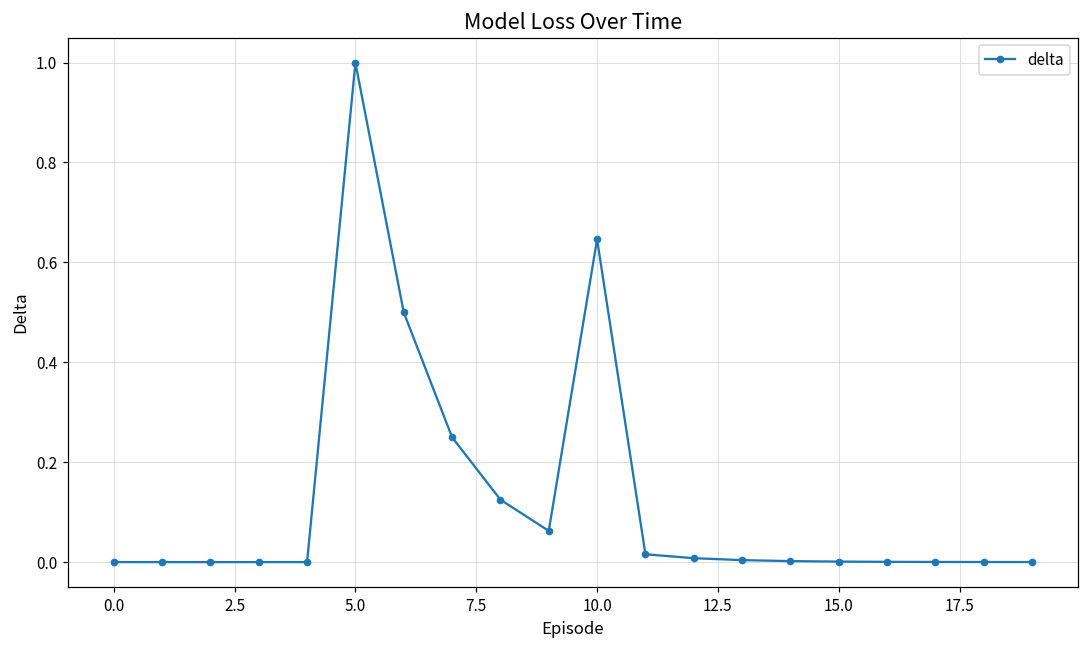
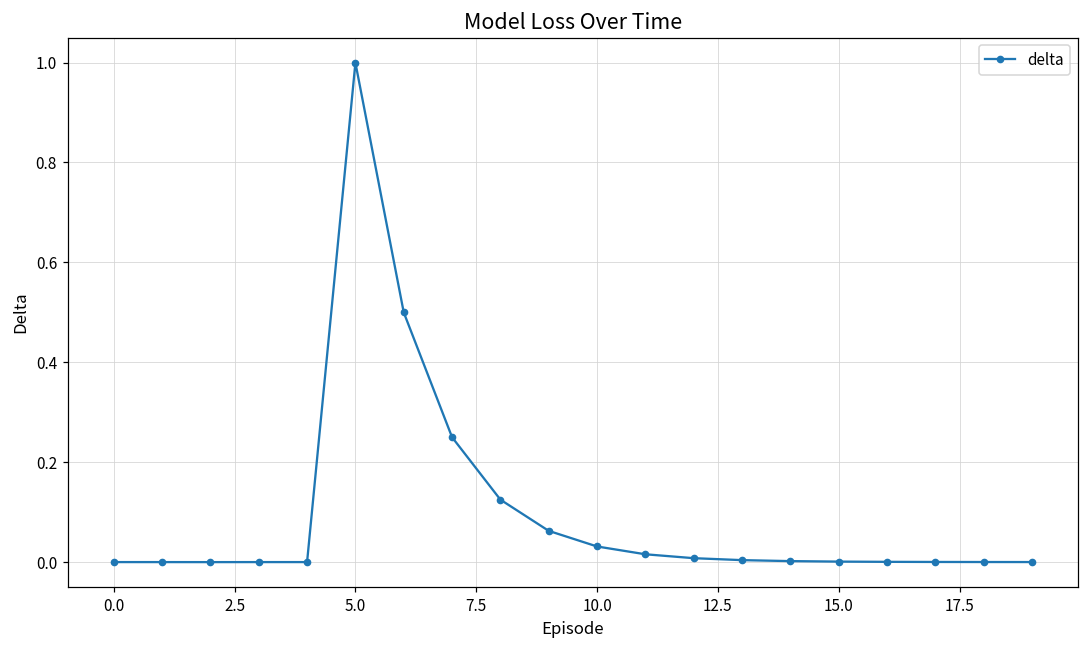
  {
    "0.0": 0.00,
    "5.0": 1.00,
-   "10.0": 0.65,
+   "10.0": 0.03,
    "15.0": 0.00
  }
